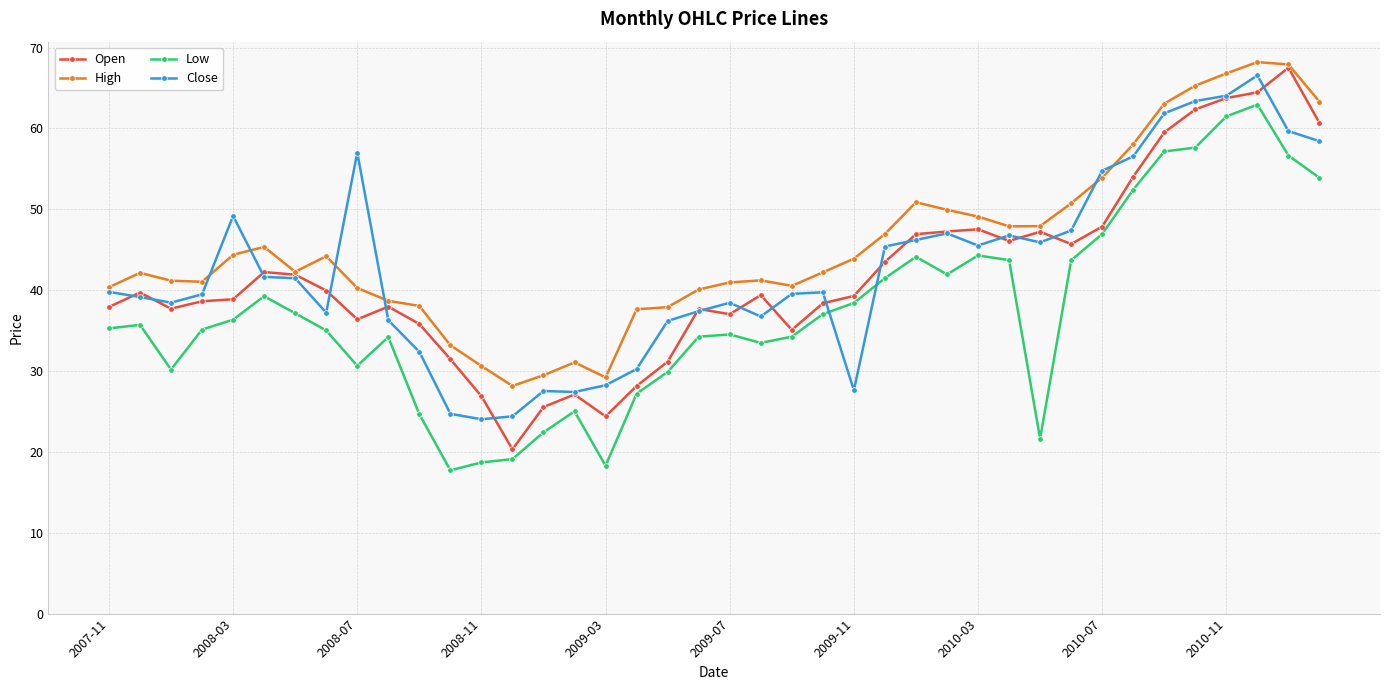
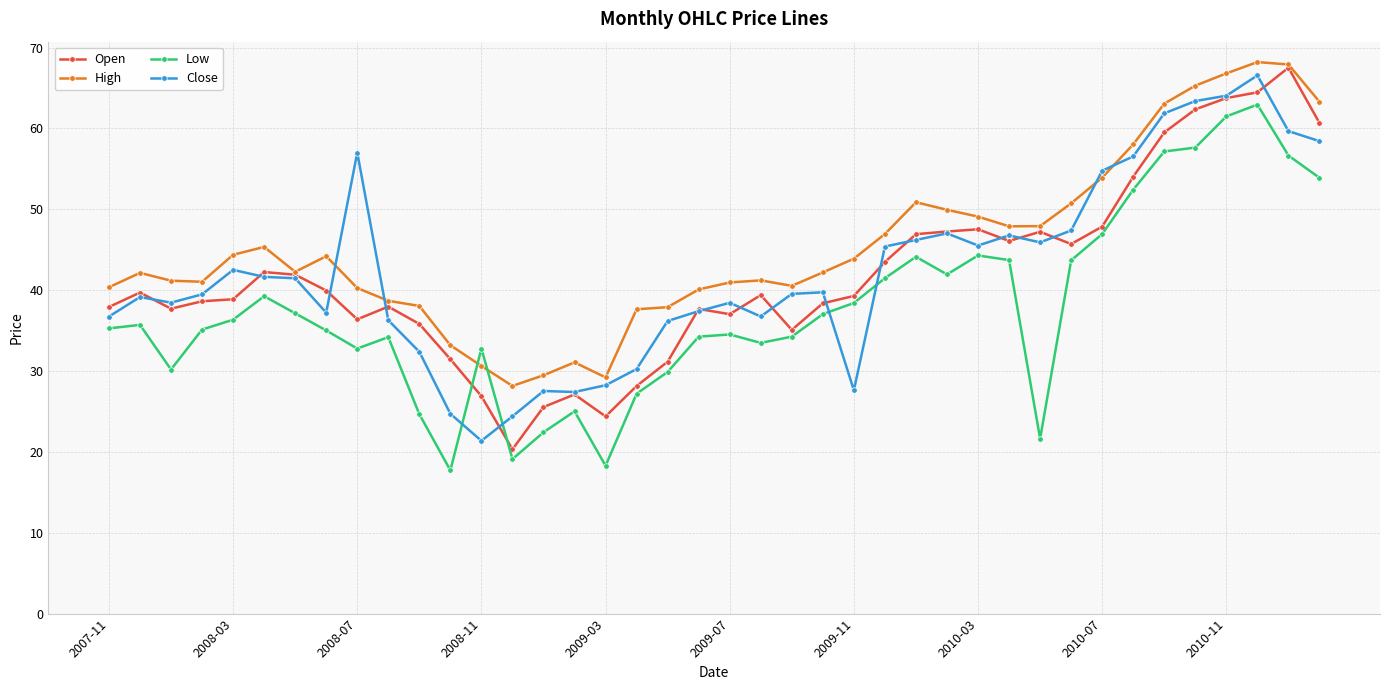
  {
    "Low": {
      "2007-11": 35,
      "2008-03": 36,
-     "2008-07": 31,
-     "2008-11": 19,
+     "2008-07": 33,
+     "2008-11": 33,
      "2009-03": 18,
      "2009-07": 35,
      "2009-11": 38,
      "2010-03": 44,
      "2010-07": 47,
      "2010-11": 61
    },
    "Close": {
-     "2007-11": 40,
-     "2008-03": 49,
+     "2007-11": 37,
+     "2008-03": 43,
      "2008-07": 57,
-     "2008-11": 24,
+     "2008-11": 21,
      "2009-03": 28,
      "2009-07": 38,
      "2009-11": 28,
      "2010-03": 46,
      "2010-07": 55
    }
  }
